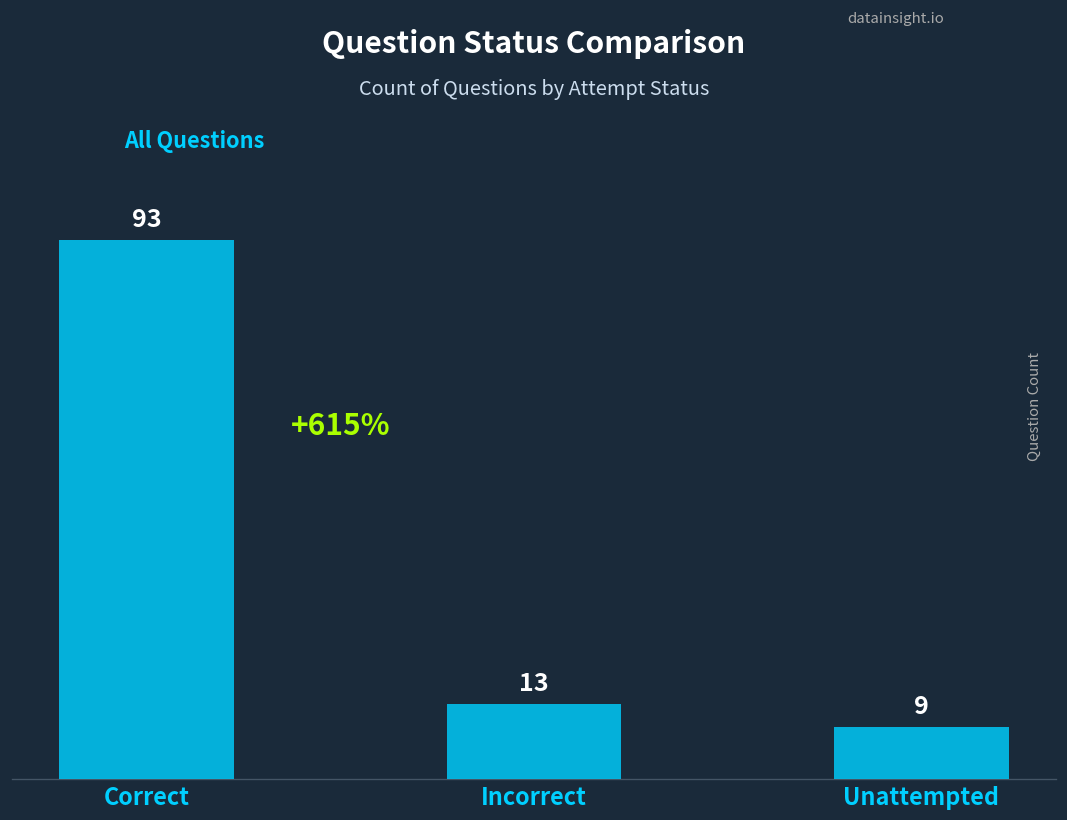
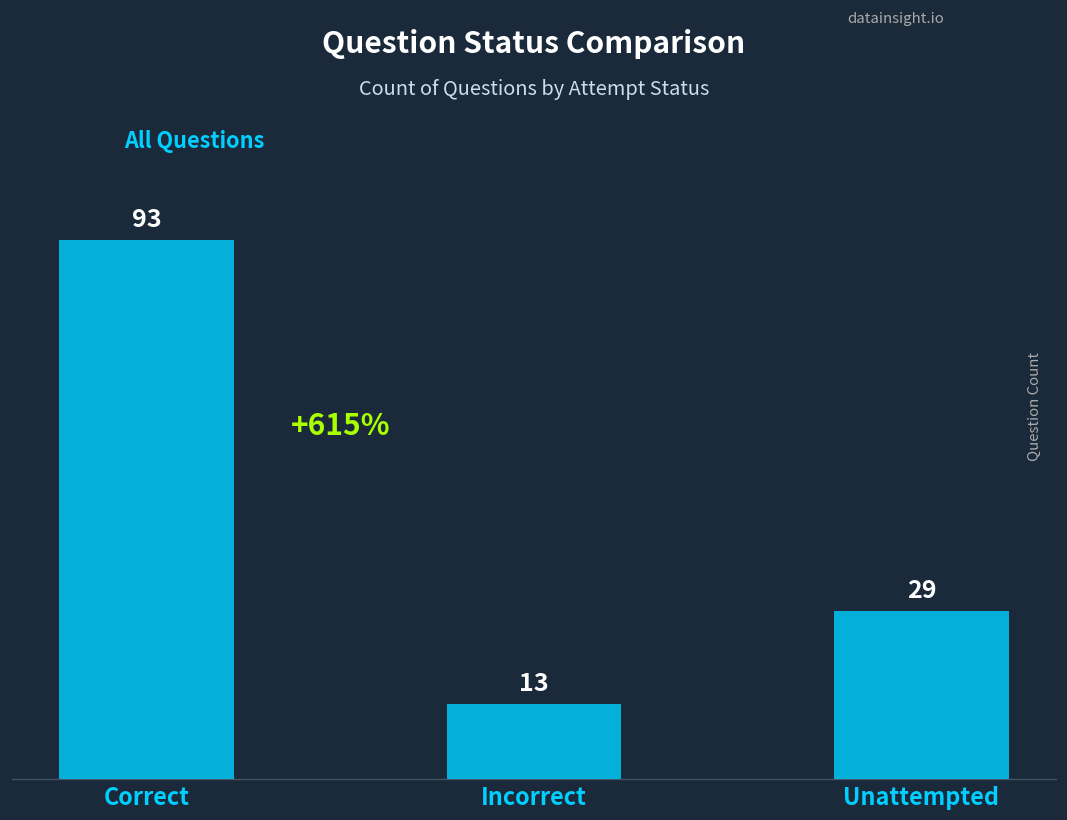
  {
    "Correct": 93,
    "Incorrect": 13,
-   "Unattempted": 9
+   "Unattempted": 29
  }
